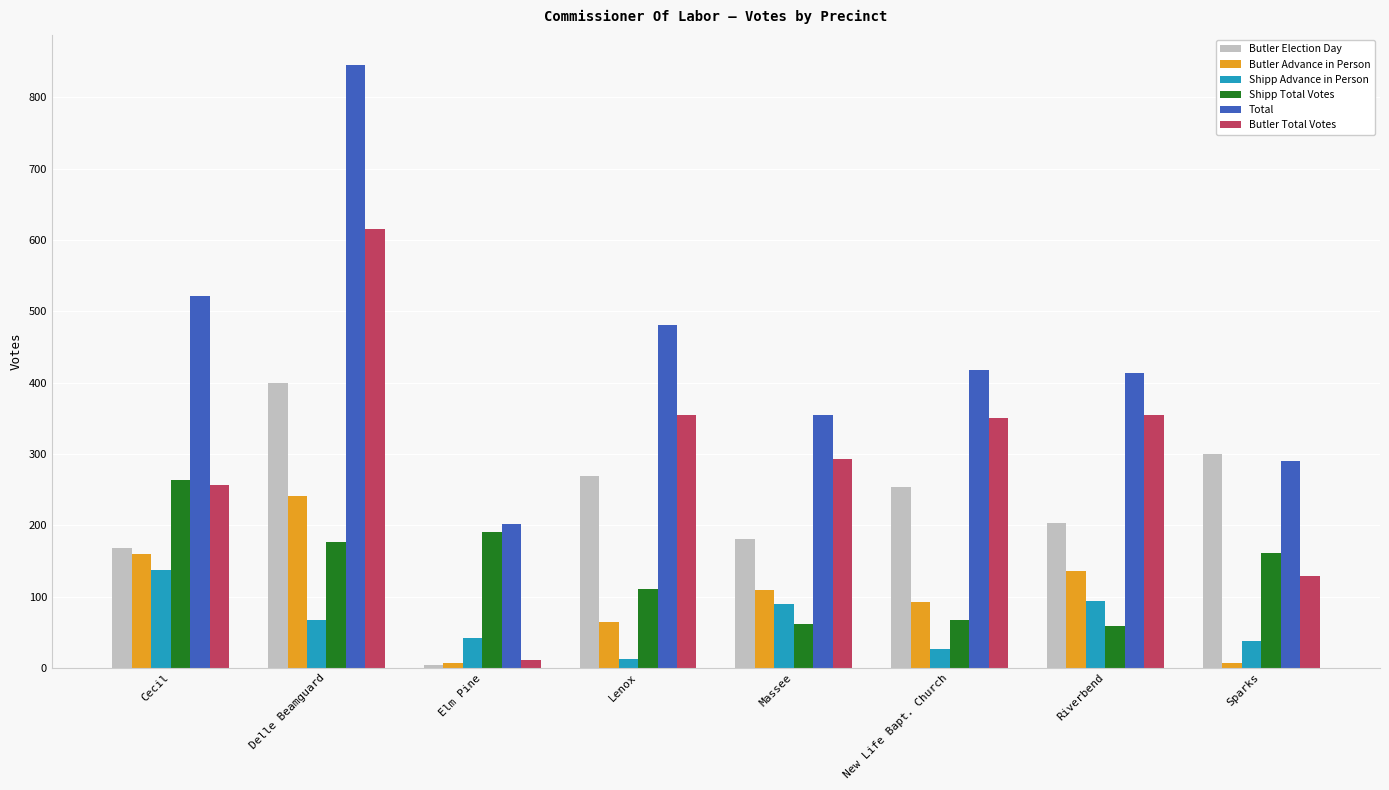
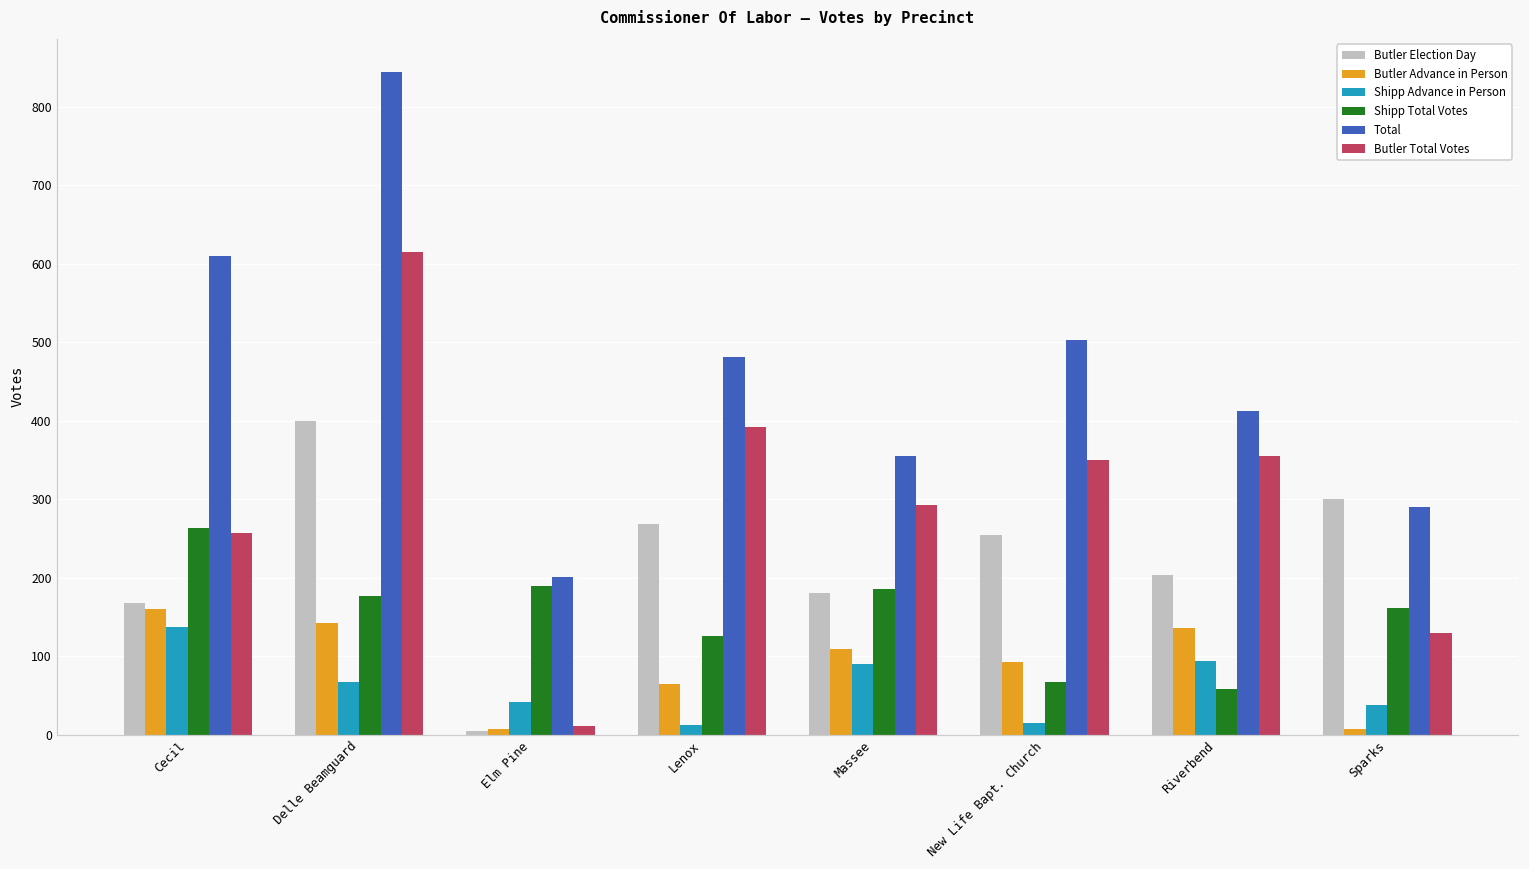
  {
    "Butler Election Day": {
      "Cecil": 170,
      "Delle Beamguard": 400,
      "Elm Pine": 0,
      "Lenox": 270,
      "Massee": 180,
      "New Life Bapt. Church": 250,
      "Riverbend": 200,
      "Sparks": 300
    },
    "Butler Advance in Person": {
      "Cecil": 160,
-     "Delle Beamguard": 240,
+     "Delle Beamguard": 140,
      "Elm Pine": 10,
      "Lenox": 60,
      "Massee": 110,
      "New Life Bapt. Church": 90,
      "Riverbend": 140,
      "Sparks": 10
    },
    "Shipp Advance in Person": {
      "Cecil": 140,
      "Delle Beamguard": 70,
      "Elm Pine": 40,
      "Lenox": 10,
      "Massee": 90,
-     "New Life Bapt. Church": 30,
+     "New Life Bapt. Church": 20,
      "Riverbend": 90,
      "Sparks": 40
    },
    "Shipp Total Votes": {
      "Cecil": 260,
      "Delle Beamguard": 180,
      "Elm Pine": 190,
-     "Lenox": 110,
-     "Massee": 60,
+     "Lenox": 130,
+     "Massee": 190,
      "New Life Bapt. Church": 70,
      "Riverbend": 60,
      "Sparks": 160
    },
    "Total": {
-     "Cecil": 520,
+     "Cecil": 610,
      "Delle Beamguard": 850,
      "Elm Pine": 200,
      "Lenox": 480,
      "Massee": 360,
-     "New Life Bapt. Church": 420,
+     "New Life Bapt. Church": 500,
      "Riverbend": 410,
      "Sparks": 290
    },
    "Butler Total Votes": {
      "Cecil": 260,
      "Delle Beamguard": 620,
      "Elm Pine": 10,
-     "Lenox": 360,
+     "Lenox": 390,
      "Massee": 290,
      "New Life Bapt. Church": 350,
      "Riverbend": 360,
      "Sparks": 130
    }
  }
